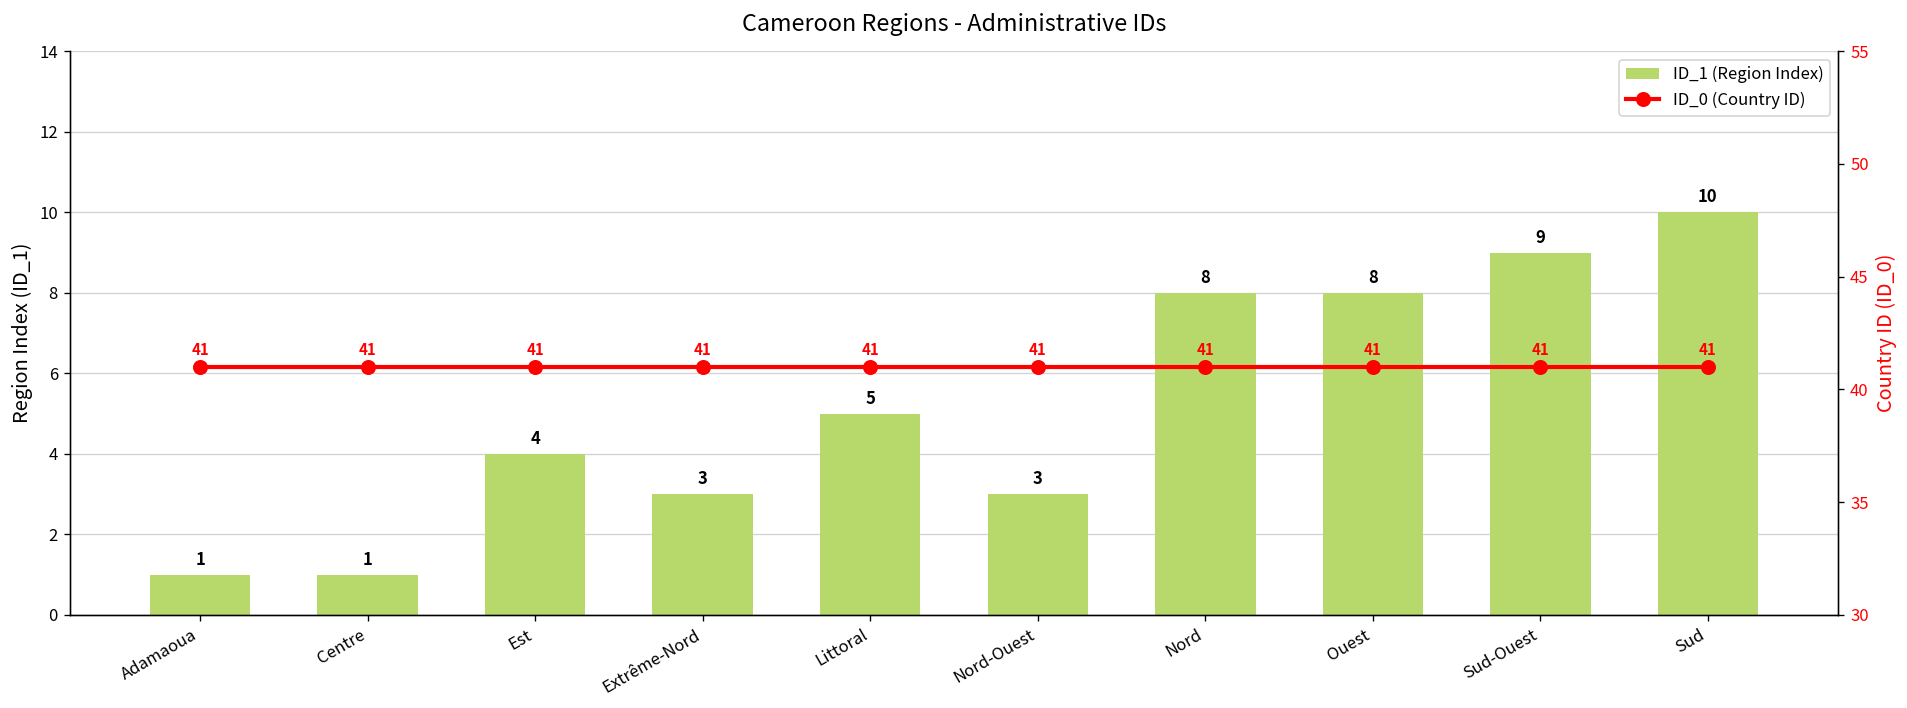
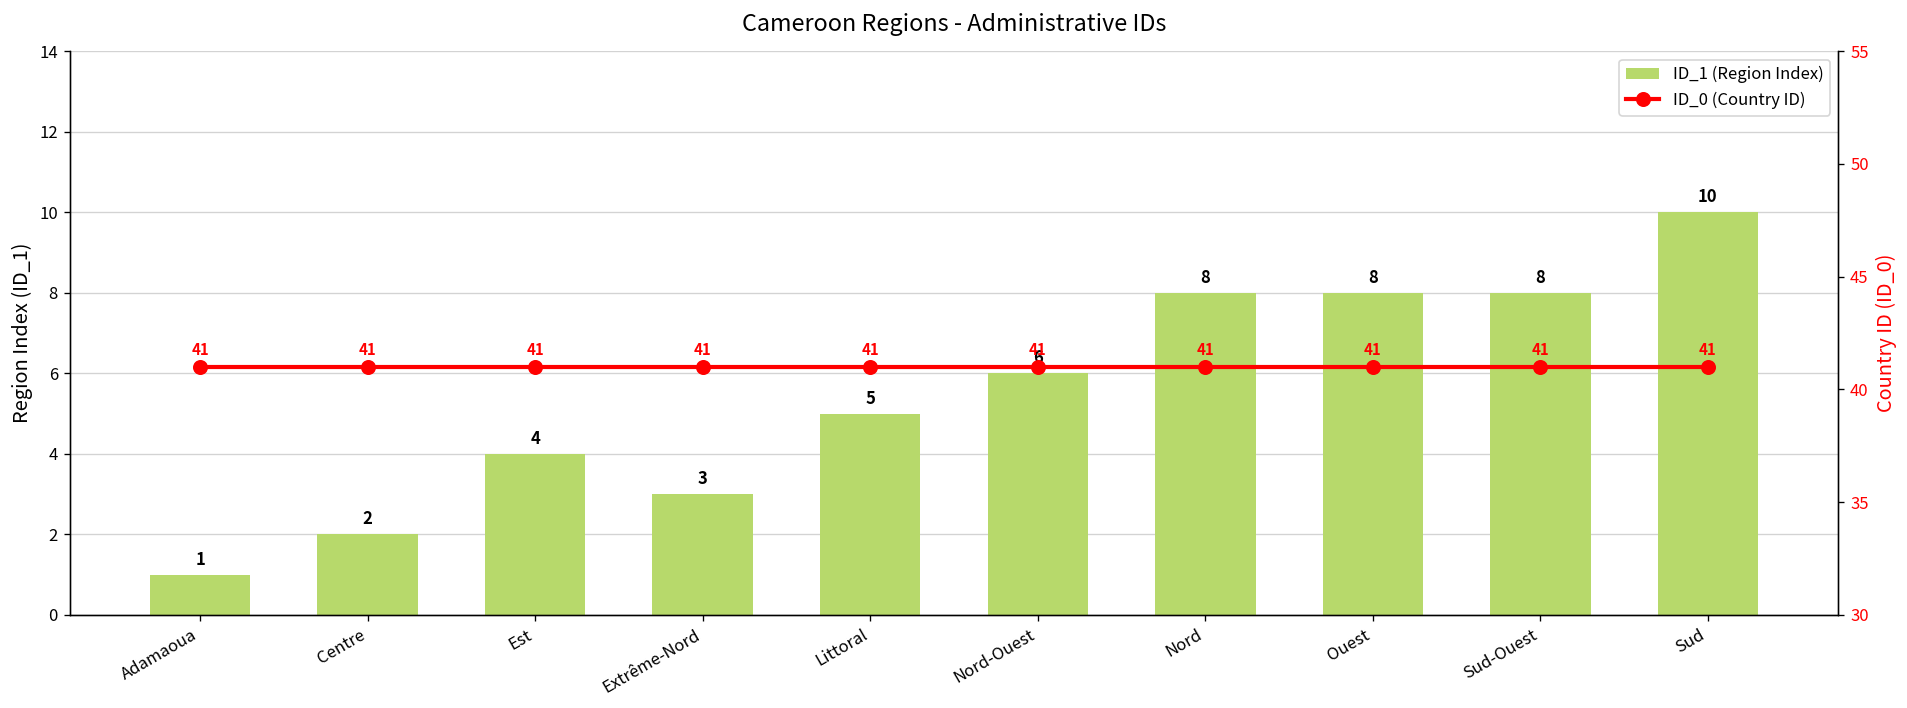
  {
    "ID_1 (Region Index)": {
      "Adamaoua": 1,
-     "Centre": 1,
+     "Centre": 2,
      "Est": 4,
      "Extrême-Nord": 3,
      "Littoral": 5,
-     "Nord-Ouest": 3,
+     "Nord-Ouest": 6,
      "Nord": 8,
      "Ouest": 8,
-     "Sud-Ouest": 9,
+     "Sud-Ouest": 8,
      "Sud": 10
    },
    "ID_0 (Country ID)": {
      "Adamaoua": 41,
      "Centre": 41,
      "Est": 41,
      "Extrême-Nord": 41,
      "Littoral": 41,
      "Nord-Ouest": 41,
      "Nord": 41,
      "Ouest": 41,
      "Sud-Ouest": 41,
      "Sud": 41
    }
  }
